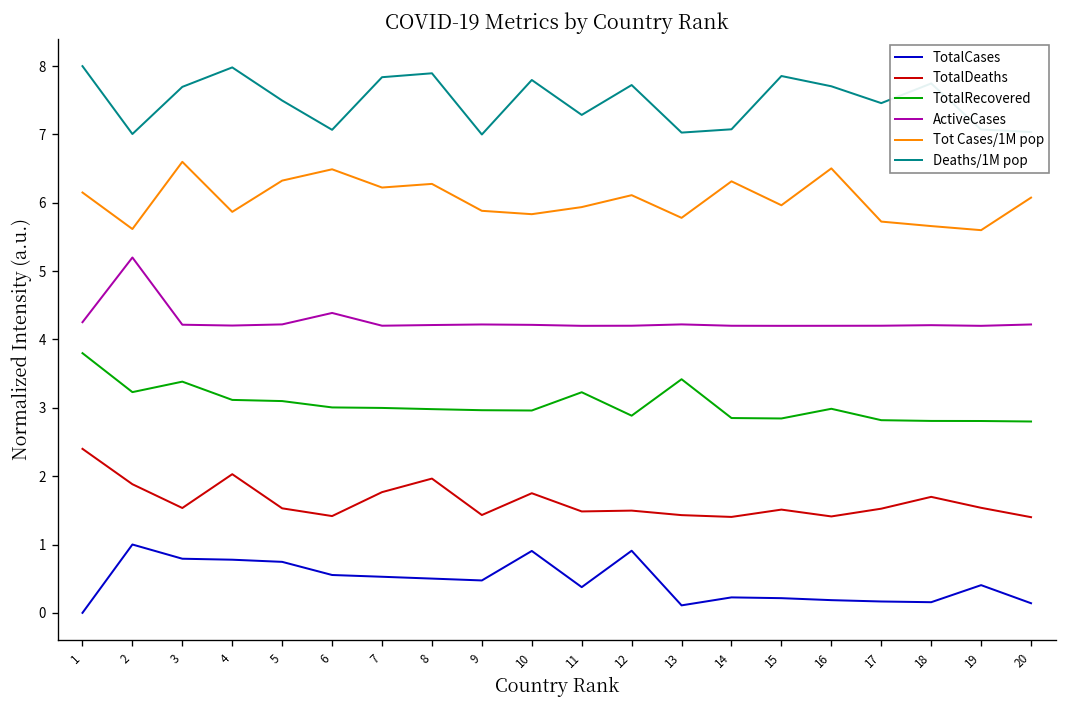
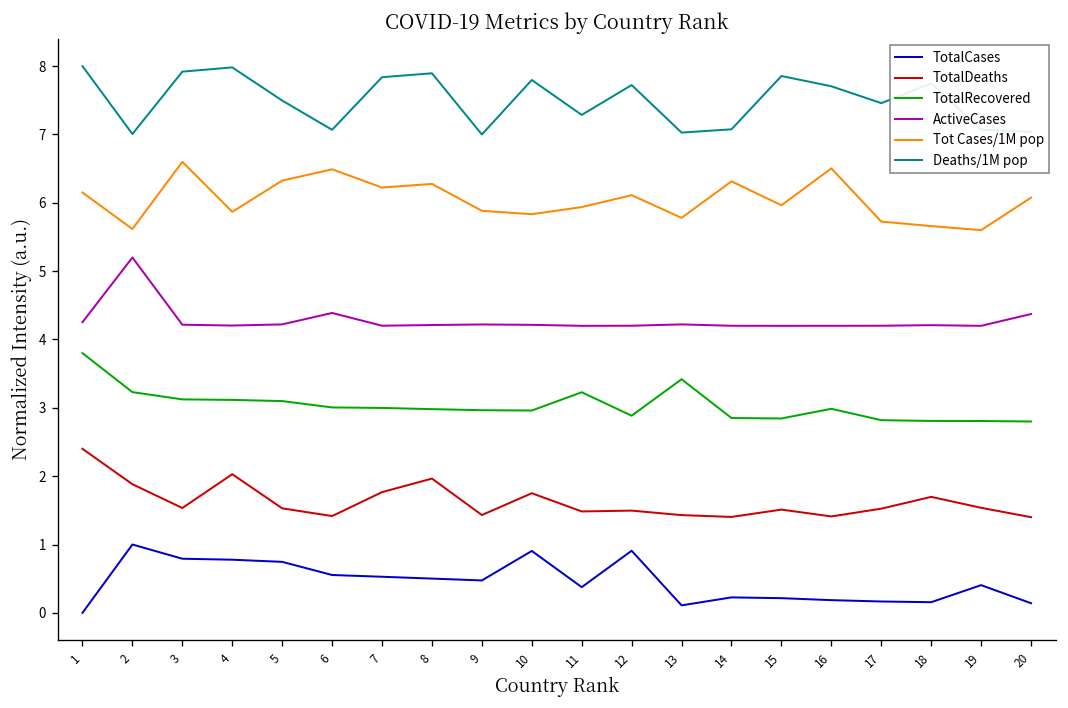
  {
    "TotalCases": {
      "1": 0.0,
      "2": 1.0,
      "3": 0.8,
      "4": 0.8,
      "5": 0.7,
      "6": 0.6,
      "7": 0.5,
      "8": 0.5,
      "9": 0.5,
      "10": 0.9,
      "11": 0.4,
      "12": 0.9,
      "13": 0.1,
      "14": 0.2,
      "15": 0.2,
      "16": 0.2,
      "17": 0.2,
      "18": 0.2,
      "19": 0.4,
      "20": 0.1
    },
    "TotalDeaths": {
      "1": 2.4,
      "2": 1.9,
      "3": 1.5,
      "4": 2.0,
      "5": 1.5,
      "6": 1.4,
      "7": 1.8,
      "8": 2.0,
      "9": 1.4,
      "10": 1.8,
      "11": 1.5,
      "12": 1.5,
      "13": 1.4,
      "14": 1.4,
      "15": 1.5,
      "16": 1.4,
      "17": 1.5,
      "18": 1.7,
      "19": 1.5,
      "20": 1.4
    },
    "TotalRecovered": {
      "1": 3.8,
      "2": 3.2,
-     "3": 3.4,
+     "3": 3.1,
      "4": 3.1,
      "5": 3.1,
      "6": 3.0,
      "7": 3.0,
      "8": 3.0,
      "9": 3.0,
      "10": 3.0,
      "11": 3.2,
      "12": 2.9,
      "13": 3.4,
      "14": 2.9,
      "15": 2.8,
      "16": 3.0,
      "17": 2.8,
      "18": 2.8,
      "19": 2.8,
      "20": 2.8
    },
    "ActiveCases": {
      "1": 4.3,
      "2": 5.2,
      "3": 4.2,
      "4": 4.2,
      "5": 4.2,
      "6": 4.4,
      "7": 4.2,
      "8": 4.2,
      "9": 4.2,
      "10": 4.2,
      "11": 4.2,
      "12": 4.2,
      "13": 4.2,
      "14": 4.2,
      "15": 4.2,
      "16": 4.2,
      "17": 4.2,
      "18": 4.2,
      "19": 4.2,
-     "20": 4.2
+     "20": 4.4
    },
    "Tot Cases/1M pop": {
      "1": 6.2,
      "2": 5.6,
      "3": 6.6,
      "4": 5.9,
      "5": 6.3,
      "6": 6.5,
      "7": 6.2,
      "8": 6.3,
      "9": 5.9,
      "10": 5.8,
      "11": 5.9,
      "12": 6.1,
      "13": 5.8,
      "14": 6.3,
      "15": 6.0,
      "16": 6.5,
      "17": 5.7,
      "18": 5.7,
      "19": 5.6,
      "20": 6.1
    },
    "Deaths/1M pop": {
      "1": 8.0,
      "2": 7.0,
-     "3": 7.7,
+     "3": 7.9,
      "4": 8.0,
      "5": 7.5,
      "6": 7.1,
      "7": 7.8,
      "8": 7.9,
      "9": 7.0,
      "10": 7.8,
      "11": 7.3,
      "12": 7.7,
      "13": 7.0,
      "14": 7.1,
      "15": 7.9,
      "16": 7.7,
      "17": 7.5
    }
  }
